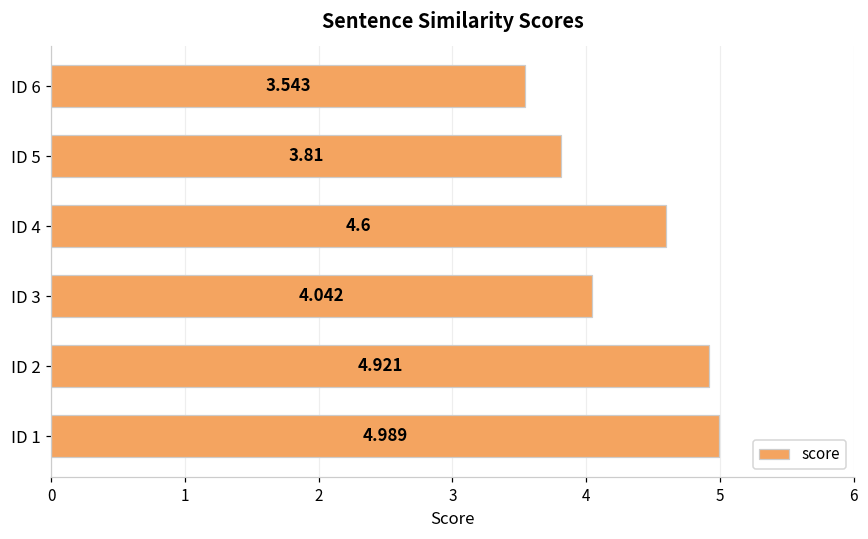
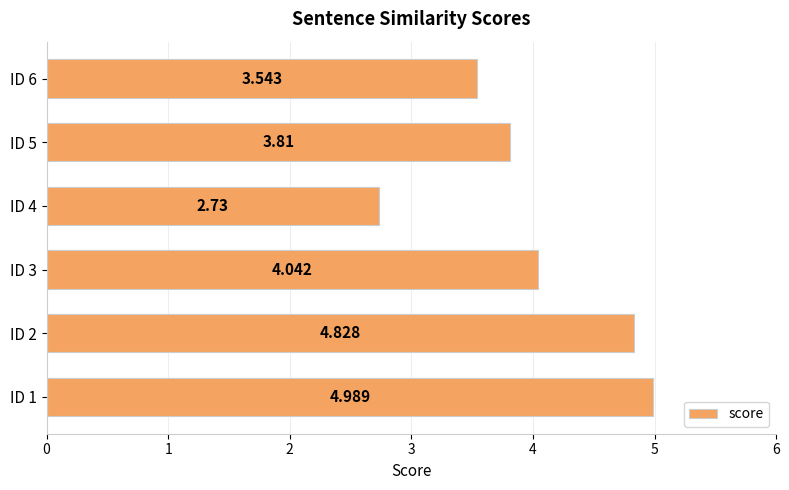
  {
    "ID 6": 3.543,
    "ID 5": 3.81,
-   "ID 4": 4.6,
+   "ID 4": 2.73,
    "ID 3": 4.042,
-   "ID 2": 4.921,
+   "ID 2": 4.828,
    "ID 1": 4.989
  }
